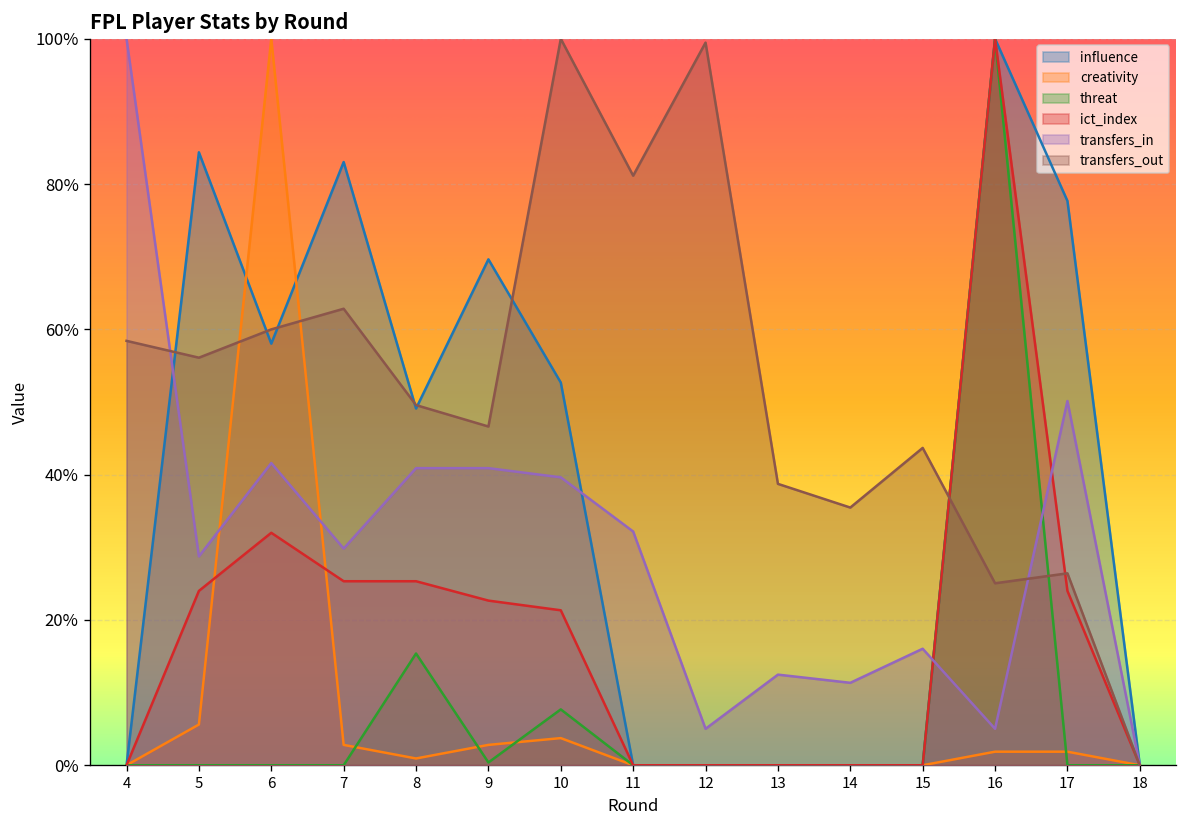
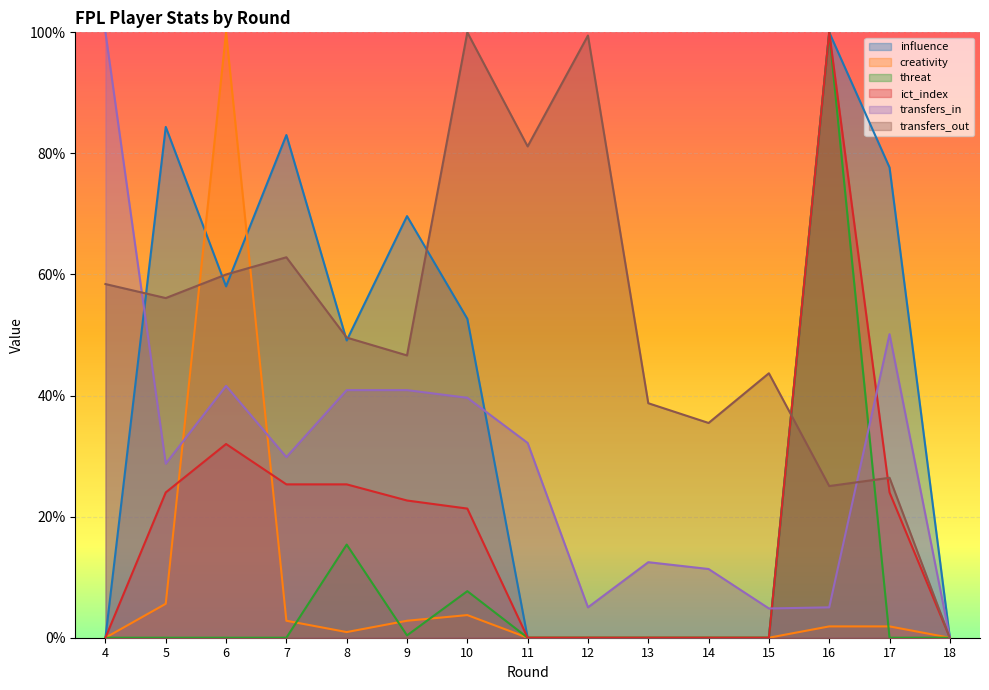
  {
    "influence": {
      "5": "84%",
      "6": "58%",
      "7": "83%",
      "8": "49%",
      "9": "70%",
      "10": "53%",
      "17": "78%"
    },
    "threat": {
      "5": "0%",
      "6": "0%",
      "7": "0%",
      "8": "15%",
      "9": "0%",
      "10": "8%",
      "17": "0%"
    },
    "transfers_in": {
      "4": "100%",
      "5": "29%",
      "6": "42%",
      "7": "30%",
      "8": "41%",
      "9": "41%",
      "10": "40%",
      "11": "32%",
      "12": "5%",
      "13": "12%",
      "14": "11%",
-     "15": "16%",
+     "15": "5%",
      "16": "5%",
      "17": "50%"
    }
  }
